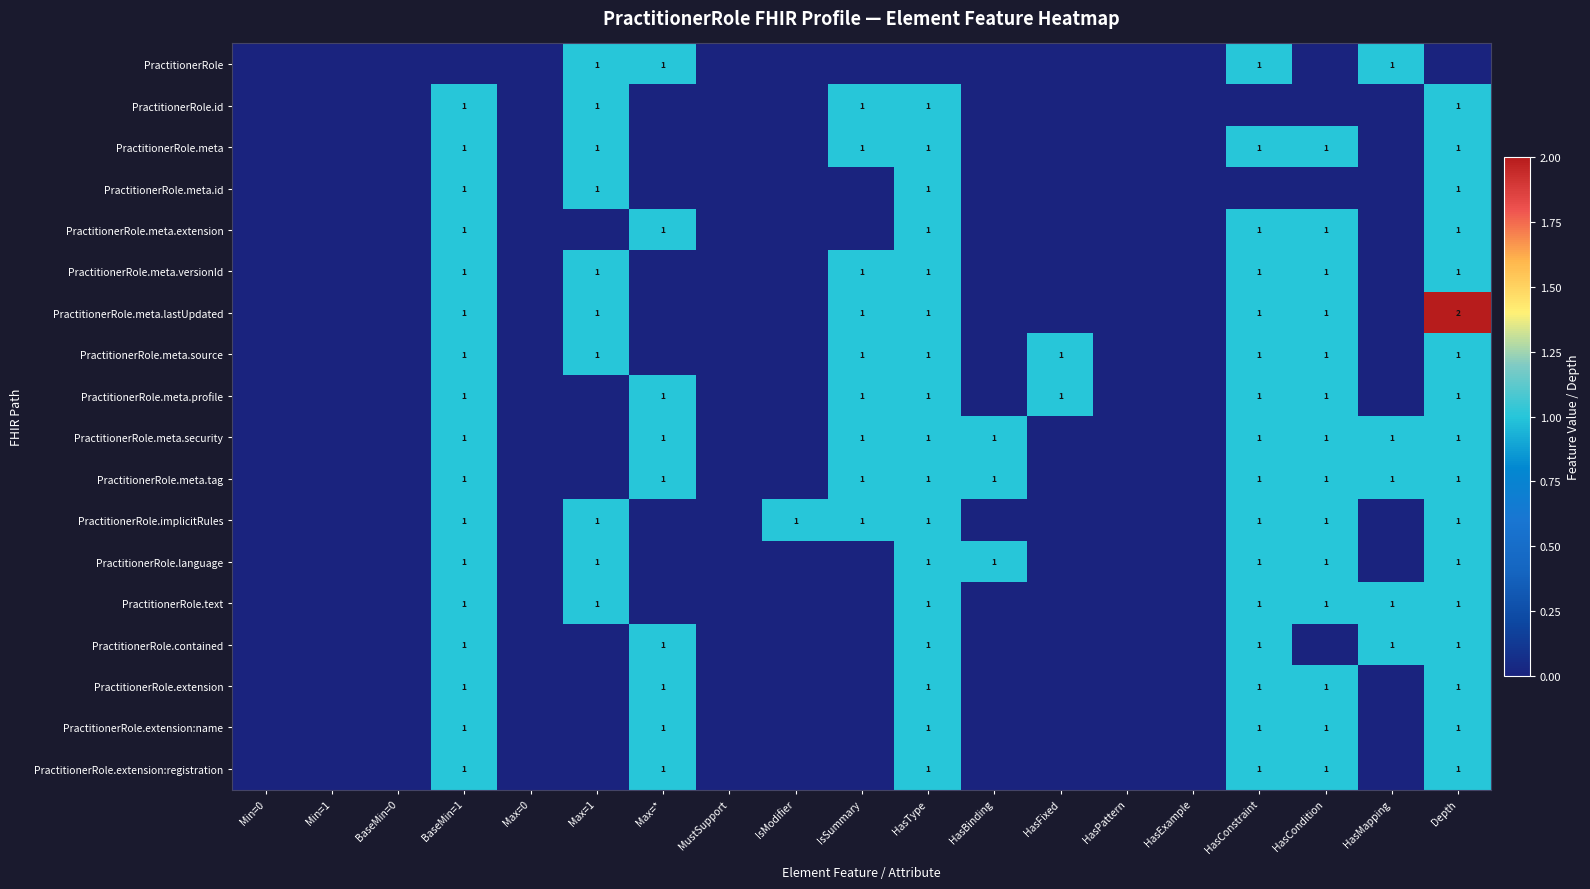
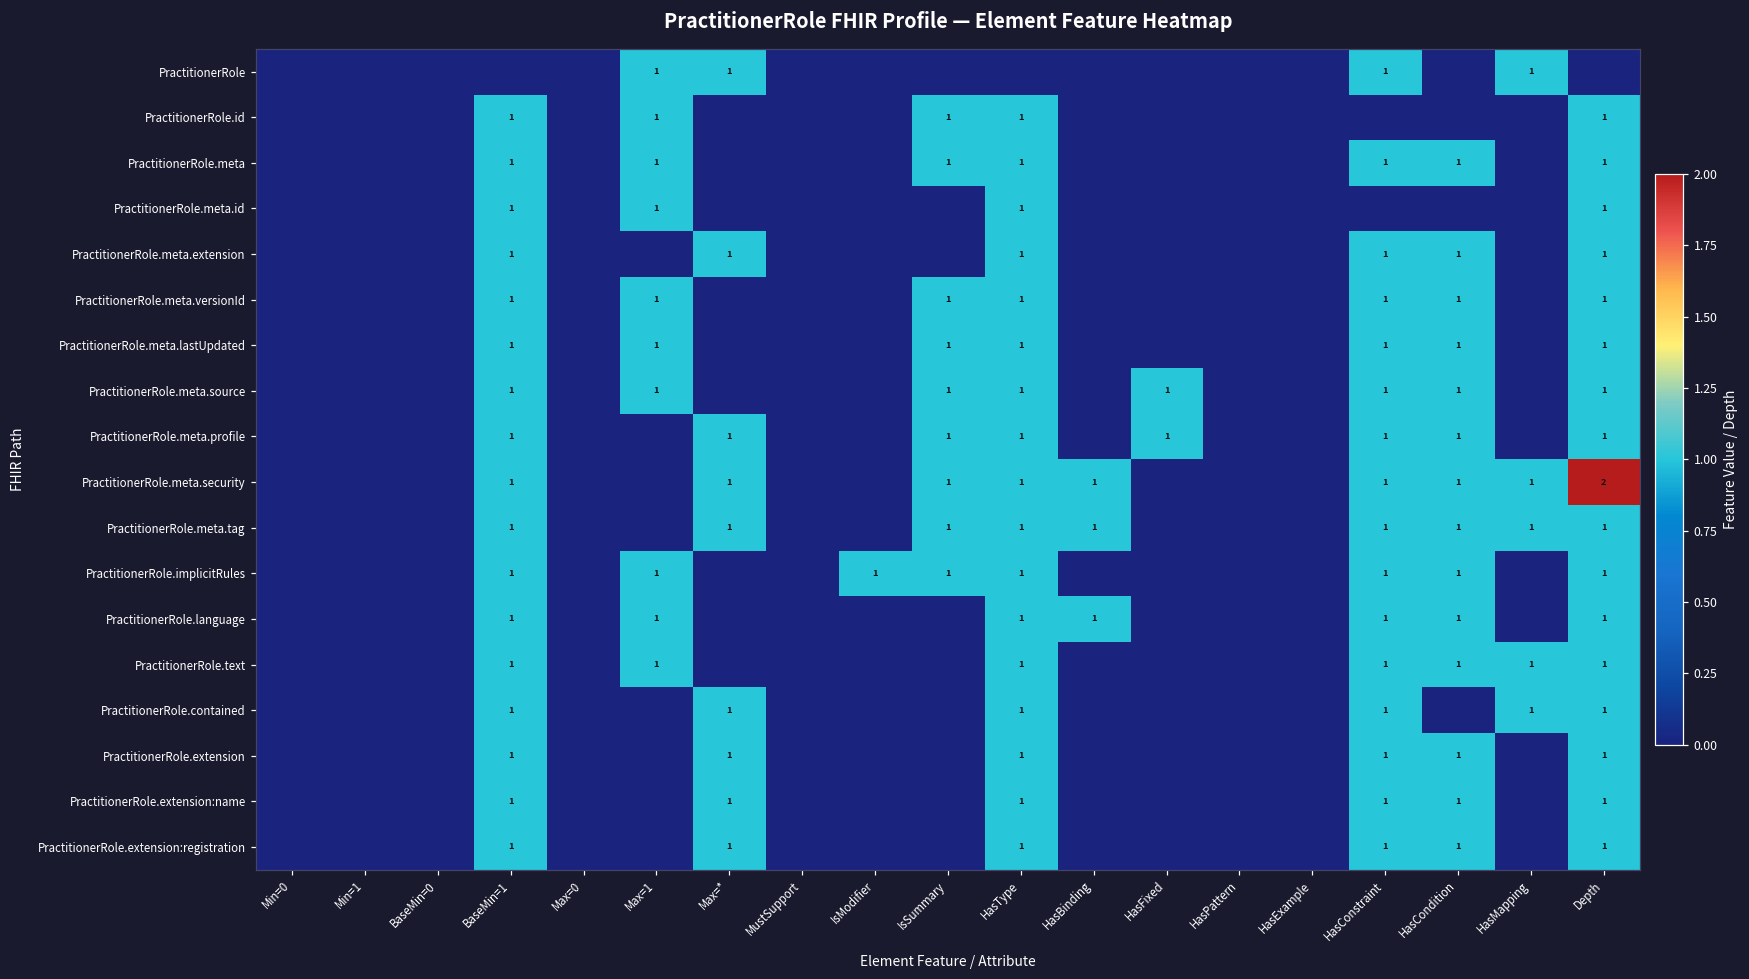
  {
    "PractitionerRole": {
      "Max=1": 1,
      "Max=*": 1,
      "HasConstraint": 1,
      "HasMapping": 1
    },
    "PractitionerRole.id": {
      "BaseMin=1": 1,
      "Max=1": 1,
      "IsSummary": 1,
      "HasType": 1,
      "Depth": 1
    },
    "PractitionerRole.meta": {
      "BaseMin=1": 1,
      "Max=1": 1,
      "IsSummary": 1,
      "HasType": 1,
      "HasConstraint": 1,
      "HasCondition": 1,
      "Depth": 1
    },
    "PractitionerRole.meta.id": {
      "BaseMin=1": 1,
      "Max=1": 1,
      "HasType": 1,
      "Depth": 1
    },
    "PractitionerRole.meta.extension": {
      "BaseMin=1": 1,
      "Max=*": 1,
      "HasType": 1,
      "HasConstraint": 1,
      "HasCondition": 1,
      "Depth": 1
    },
    "PractitionerRole.meta.versionId": {
      "BaseMin=1": 1,
      "Max=1": 1,
      "IsSummary": 1,
      "HasType": 1,
      "HasConstraint": 1,
      "HasCondition": 1,
      "Depth": 1
    },
    "PractitionerRole.meta.lastUpdated": {
      "BaseMin=1": 1,
      "Max=1": 1,
      "IsSummary": 1,
      "HasType": 1,
      "HasConstraint": 1,
      "HasCondition": 1,
-     "Depth": 2
+     "Depth": 1
    },
    "PractitionerRole.meta.source": {
      "BaseMin=1": 1,
      "Max=1": 1,
      "IsSummary": 1,
      "HasType": 1,
      "HasFixed": 1,
      "HasConstraint": 1,
      "HasCondition": 1,
      "Depth": 1
    },
    "PractitionerRole.meta.profile": {
      "BaseMin=1": 1,
      "Max=*": 1,
      "IsSummary": 1,
      "HasType": 1,
      "HasFixed": 1,
      "HasConstraint": 1,
      "HasCondition": 1,
      "Depth": 1
    },
    "PractitionerRole.meta.security": {
      "BaseMin=1": 1,
      "Max=*": 1,
      "IsSummary": 1,
      "HasType": 1,
      "HasBinding": 1,
      "HasConstraint": 1,
      "HasCondition": 1,
      "HasMapping": 1,
-     "Depth": 1
+     "Depth": 2
    },
    "PractitionerRole.meta.tag": {
      "BaseMin=1": 1,
      "Max=*": 1,
      "IsSummary": 1,
      "HasType": 1,
      "HasBinding": 1,
      "HasConstraint": 1,
      "HasCondition": 1,
      "HasMapping": 1,
      "Depth": 1
    },
    "PractitionerRole.implicitRules": {
      "BaseMin=1": 1,
      "Max=1": 1,
      "IsModifier": 1,
      "IsSummary": 1,
      "HasType": 1,
      "HasConstraint": 1,
      "HasCondition": 1,
      "Depth": 1
    },
    "PractitionerRole.language": {
      "BaseMin=1": 1,
      "Max=1": 1,
      "HasType": 1,
      "HasBinding": 1,
      "HasConstraint": 1,
      "HasCondition": 1,
      "Depth": 1
    },
    "PractitionerRole.text": {
      "BaseMin=1": 1,
      "Max=1": 1,
      "HasType": 1,
      "HasConstraint": 1,
      "HasCondition": 1,
      "HasMapping": 1,
      "Depth": 1
    },
    "PractitionerRole.contained": {
      "BaseMin=1": 1,
      "Max=*": 1,
      "HasType": 1,
      "HasConstraint": 1,
      "HasMapping": 1,
      "Depth": 1
    },
    "PractitionerRole.extension": {
      "BaseMin=1": 1,
      "Max=*": 1,
      "HasType": 1,
      "HasConstraint": 1,
      "HasCondition": 1,
      "Depth": 1
    },
    "PractitionerRole.extension:name": {
      "BaseMin=1": 1,
      "Max=*": 1,
      "HasType": 1,
      "HasConstraint": 1,
      "HasCondition": 1,
      "Depth": 1
    },
    "PractitionerRole.extension:registration": {
      "BaseMin=1": 1,
      "Max=*": 1,
      "HasType": 1,
      "HasConstraint": 1,
      "HasCondition": 1,
      "Depth": 1
    }
  }
